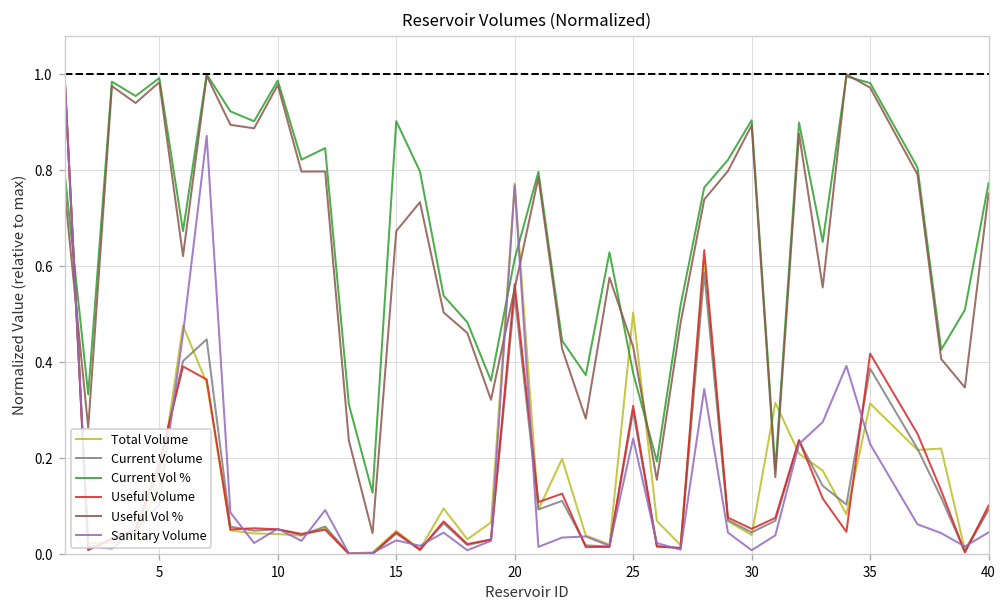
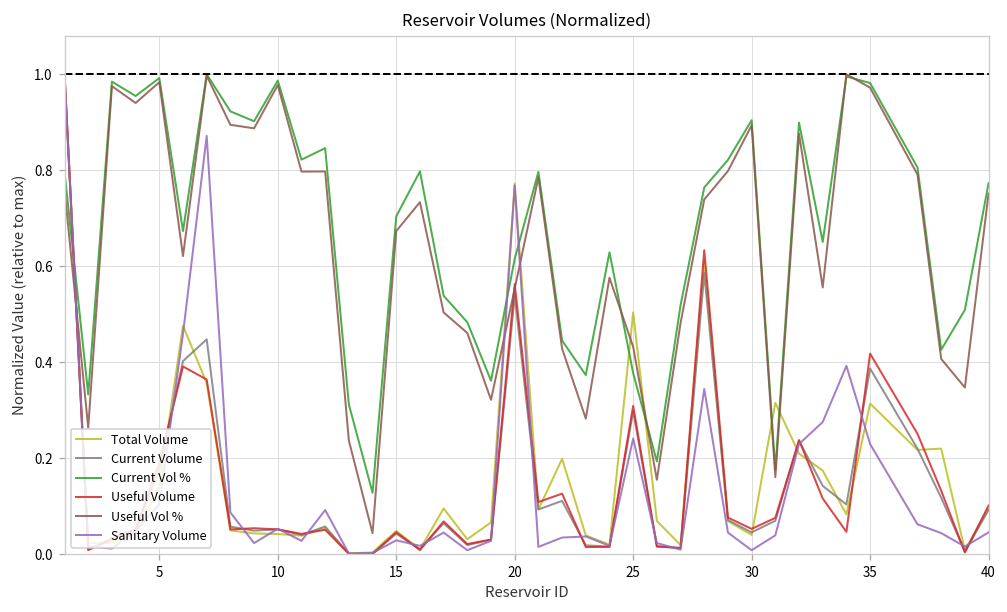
  {
    "Total Volume": {
      "10": 0.04,
      "25": 0.50,
      "35": 0.31
    },
    "Current Volume": {
      "20": 0.54,
      "25": 0.30,
      "35": 0.39
    },
    "Current Vol %": {
      "5": 0.99,
      "10": 0.99,
-     "15": 0.90,
+     "15": 0.70,
      "20": 0.62,
      "25": 0.38,
      "30": 0.90,
      "35": 0.98,
      "40": 0.77
    },
    "Useful Volume": {
      "20": 0.56,
      "25": 0.31,
      "30": 0.05,
      "35": 0.42,
      "40": 0.10
    },
    "Useful Vol %": {
      "5": 0.98,
      "10": 0.98,
      "15": 0.67,
      "20": 0.55,
      "25": 0.43,
      "30": 0.89,
      "35": 0.97,
      "40": 0.75
    },
    "Sanitary Volume": {
      "15": 0.03,
      "25": 0.24,
      "30": 0.01,
      "35": 0.23,
      "40": 0.05
    }
  }
